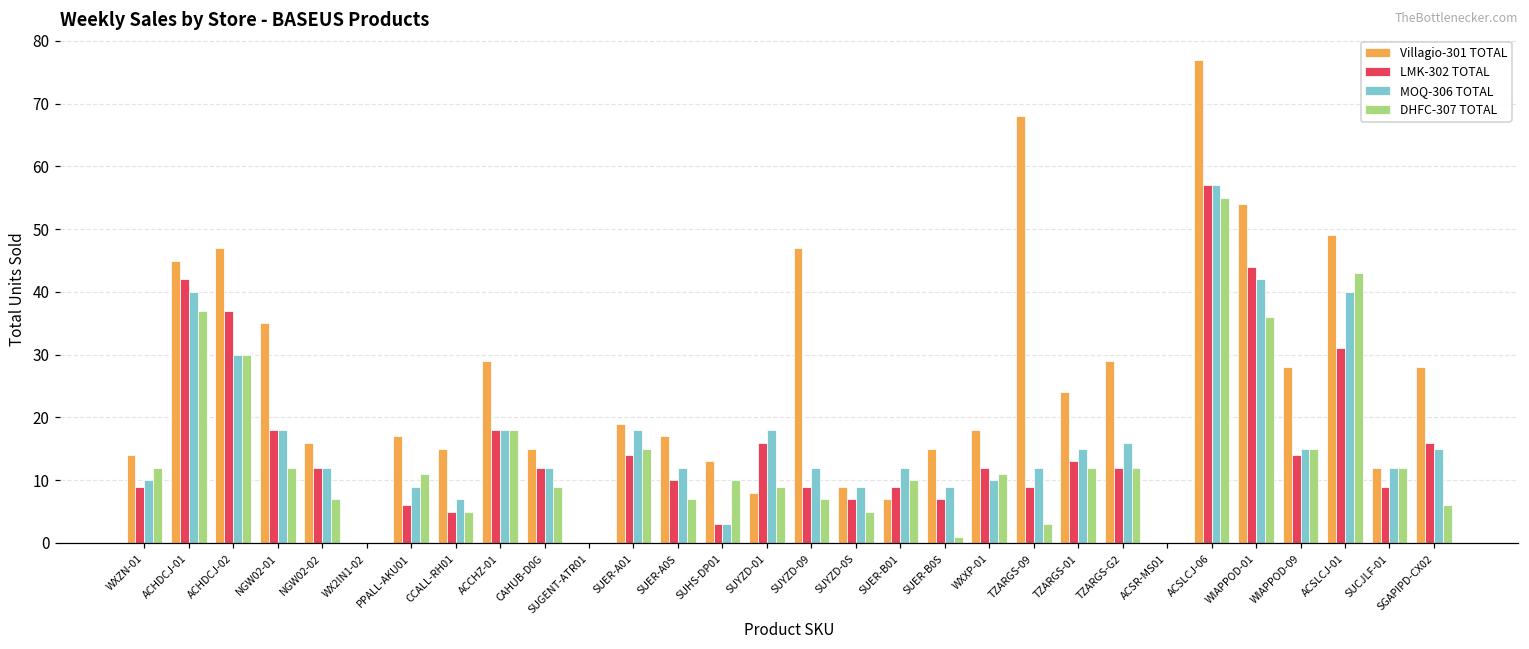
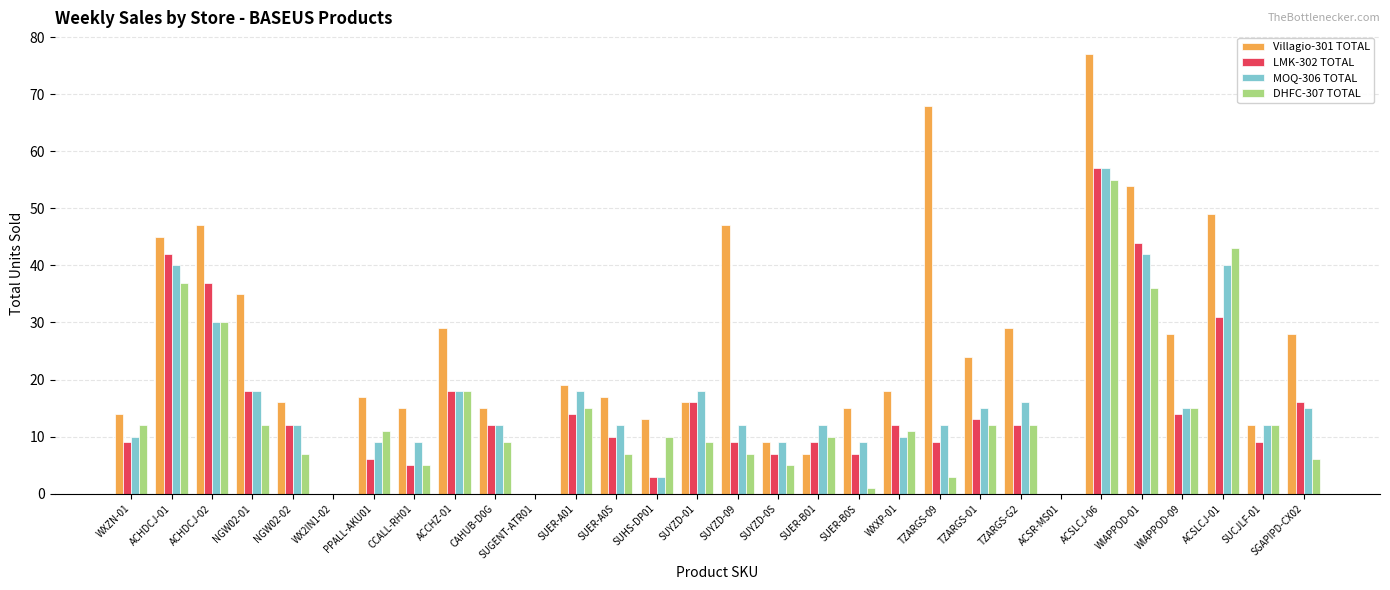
  {
    "Villagio-301 TOTAL": {
      "WXZN-01": 14,
      "ACHDCJ-01": 45,
      "ACHDCJ-02": 47,
      "NGW02-01": 35,
      "NGW02-02": 16,
      "WX2IN1-02": 0,
      "PPALL-AKU01": 17,
      "CCALL-RH01": 15,
      "ACCHZ-01": 29,
      "CAHUB-D0G": 15,
      "SUGENT-ATR01": 0,
      "SUER-A01": 19,
      "SUER-A0S": 17,
      "SUHS-DP01": 13,
-     "SUYZD-01": 8,
+     "SUYZD-01": 16,
      "SUYZD-09": 47,
      "SUYZD-0S": 9,
      "SUER-B01": 7,
      "SUER-B0S": 15,
      "WXXP-01": 18,
      "TZARGS-09": 68,
      "TZARGS-01": 24,
      "TZARGS-G2": 29,
      "ACSR-MS01": 0,
      "ACSLCJ-06": 77,
      "WIAPPOD-01": 54,
      "WIAPPOD-09": 28,
      "ACSLCJ-01": 49,
      "SUCJLF-01": 12,
      "SGAPIPD-CX02": 28
    },
    "LMK-302 TOTAL": {
      "WXZN-01": 9,
      "ACHDCJ-01": 42,
      "ACHDCJ-02": 37,
      "NGW02-01": 18,
      "NGW02-02": 12,
      "WX2IN1-02": 0,
      "PPALL-AKU01": 6,
      "CCALL-RH01": 5,
      "ACCHZ-01": 18,
      "CAHUB-D0G": 12,
      "SUGENT-ATR01": 0,
      "SUER-A01": 14,
      "SUER-A0S": 10,
      "SUHS-DP01": 3,
      "SUYZD-01": 16,
      "SUYZD-09": 9,
      "SUYZD-0S": 7,
      "SUER-B01": 9,
      "SUER-B0S": 7,
      "WXXP-01": 12,
      "TZARGS-09": 9,
      "TZARGS-01": 13,
      "TZARGS-G2": 12,
      "ACSR-MS01": 0,
      "ACSLCJ-06": 57,
      "WIAPPOD-01": 44,
      "WIAPPOD-09": 14,
      "ACSLCJ-01": 31,
      "SUCJLF-01": 9,
      "SGAPIPD-CX02": 16
    },
    "MOQ-306 TOTAL": {
      "WXZN-01": 10,
      "ACHDCJ-01": 40,
      "ACHDCJ-02": 30,
      "NGW02-01": 18,
      "NGW02-02": 12,
      "WX2IN1-02": 0,
      "PPALL-AKU01": 9,
-     "CCALL-RH01": 7,
+     "CCALL-RH01": 9,
      "ACCHZ-01": 18,
      "CAHUB-D0G": 12,
      "SUGENT-ATR01": 0,
      "SUER-A01": 18,
      "SUER-A0S": 12,
      "SUHS-DP01": 3,
      "SUYZD-01": 18,
      "SUYZD-09": 12,
      "SUYZD-0S": 9,
      "SUER-B01": 12,
      "SUER-B0S": 9,
      "WXXP-01": 10,
      "TZARGS-09": 12,
      "TZARGS-01": 15,
      "TZARGS-G2": 16,
      "ACSR-MS01": 0,
      "ACSLCJ-06": 57,
      "WIAPPOD-01": 42,
      "WIAPPOD-09": 15,
      "ACSLCJ-01": 40,
      "SUCJLF-01": 12,
      "SGAPIPD-CX02": 15
    },
    "DHFC-307 TOTAL": {
      "WXZN-01": 12,
      "ACHDCJ-01": 37,
      "ACHDCJ-02": 30,
      "NGW02-01": 12,
      "NGW02-02": 7,
      "WX2IN1-02": 0,
      "PPALL-AKU01": 11,
      "CCALL-RH01": 5,
      "ACCHZ-01": 18,
      "CAHUB-D0G": 9,
      "SUGENT-ATR01": 0,
      "SUER-A01": 15,
      "SUER-A0S": 7,
      "SUHS-DP01": 10,
      "SUYZD-01": 9,
      "SUYZD-09": 7,
      "SUYZD-0S": 5,
      "SUER-B01": 10,
      "SUER-B0S": 1,
      "WXXP-01": 11,
      "TZARGS-09": 3,
      "TZARGS-01": 12,
      "TZARGS-G2": 12,
      "ACSR-MS01": 0,
      "ACSLCJ-06": 55,
      "WIAPPOD-01": 36,
      "WIAPPOD-09": 15,
      "ACSLCJ-01": 43,
      "SUCJLF-01": 12,
      "SGAPIPD-CX02": 6
    }
  }
